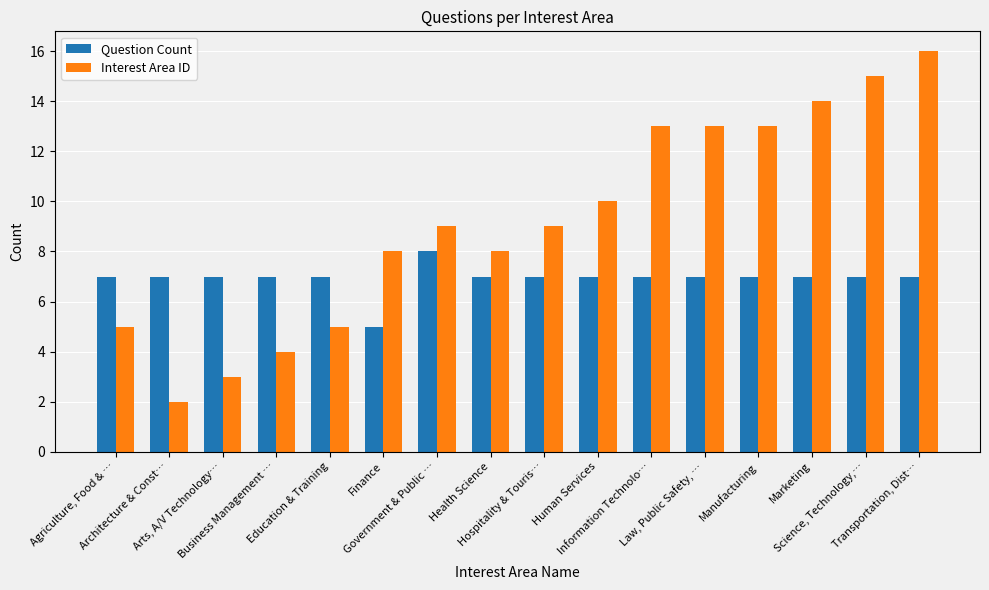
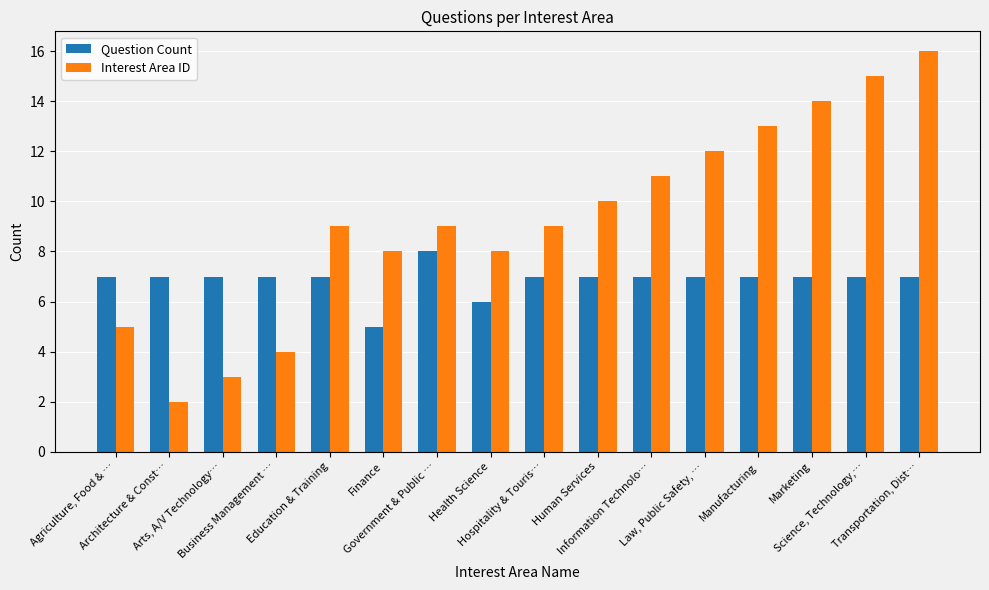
  {
    "Question Count": {
      "Agriculture, Food & …": 7,
      "Architecture & Const…": 7,
      "Arts, A/V Technology…": 7,
      "Business Management …": 7,
      "Education & Training": 7,
      "Finance": 5,
      "Government & Public …": 8,
-     "Health Science": 7,
+     "Health Science": 6,
      "Hospitality & Touris…": 7,
      "Human Services": 7,
      "Information Technolo…": 7,
      "Law, Public Safety, …": 7,
      "Manufacturing": 7,
      "Marketing": 7,
      "Science, Technology,…": 7,
      "Transportation, Dist…": 7
    },
    "Interest Area ID": {
      "Agriculture, Food & …": 5,
      "Architecture & Const…": 2,
      "Arts, A/V Technology…": 3,
      "Business Management …": 4,
-     "Education & Training": 5,
+     "Education & Training": 9,
      "Finance": 8,
      "Government & Public …": 9,
      "Health Science": 8,
      "Hospitality & Touris…": 9,
      "Human Services": 10,
-     "Information Technolo…": 13,
-     "Law, Public Safety, …": 13,
+     "Information Technolo…": 11,
+     "Law, Public Safety, …": 12,
      "Manufacturing": 13,
      "Marketing": 14,
      "Science, Technology,…": 15,
      "Transportation, Dist…": 16
    }
  }
